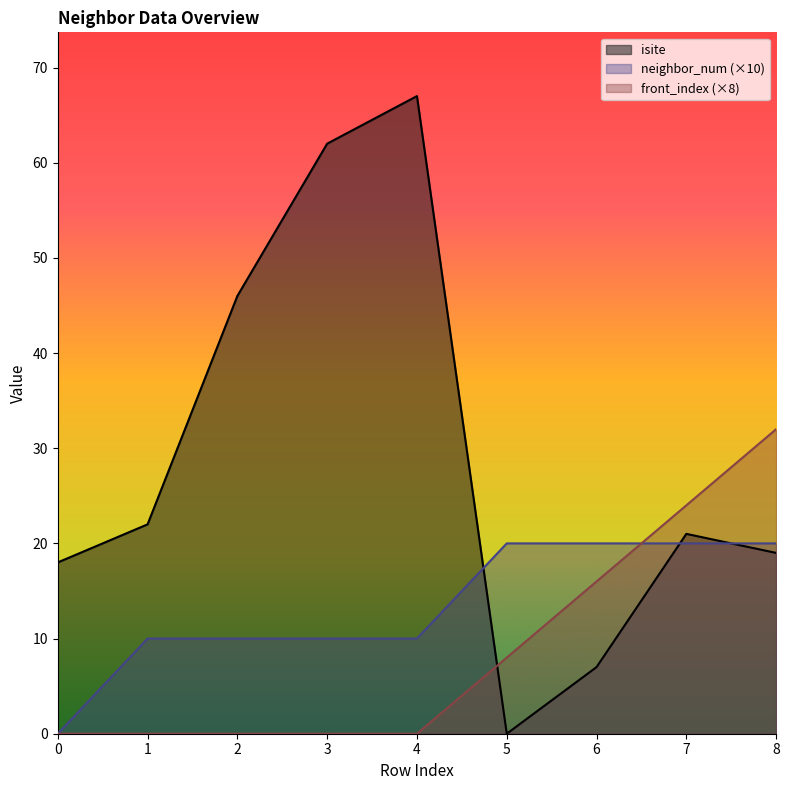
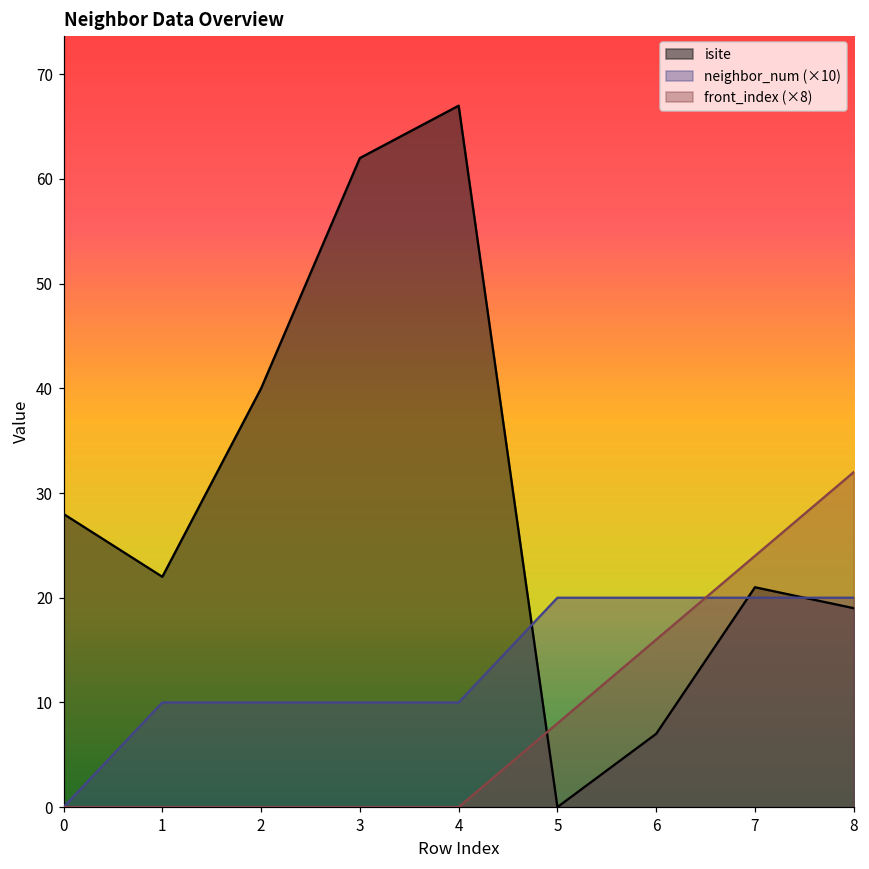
  {
    "isite": {
-     "0": 18,
+     "0": 28,
      "1": 22,
-     "2": 46,
+     "2": 40,
      "3": 62,
      "4": 67,
      "5": 0,
      "6": 7,
      "7": 21,
      "8": 19
    }
  }
